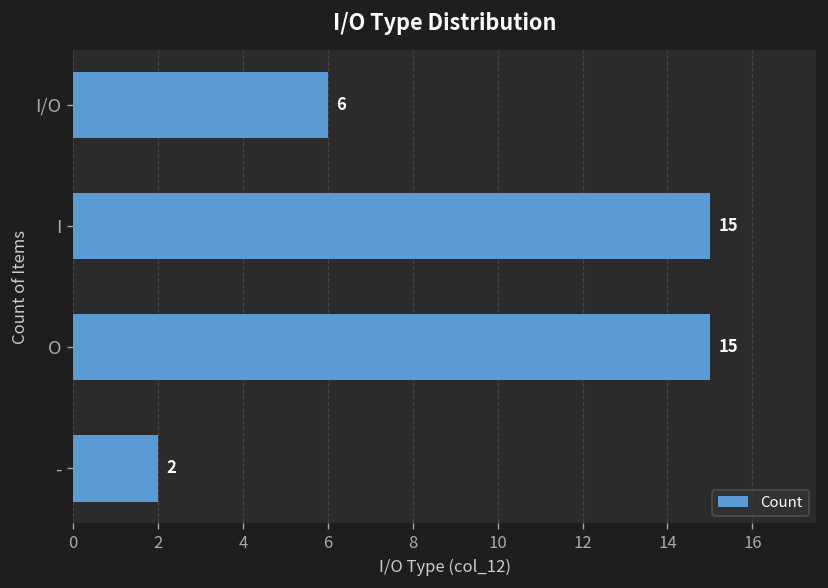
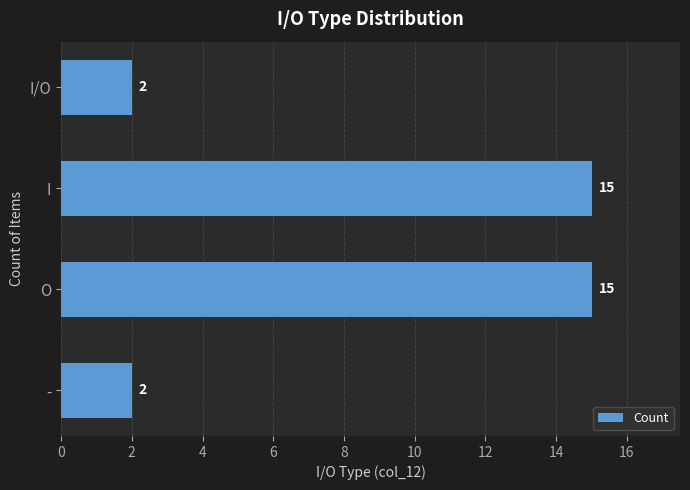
  {
-   "I/O": 6,
+   "I/O": 2,
    "I": 15,
    "O": 15,
    "-": 2
  }
